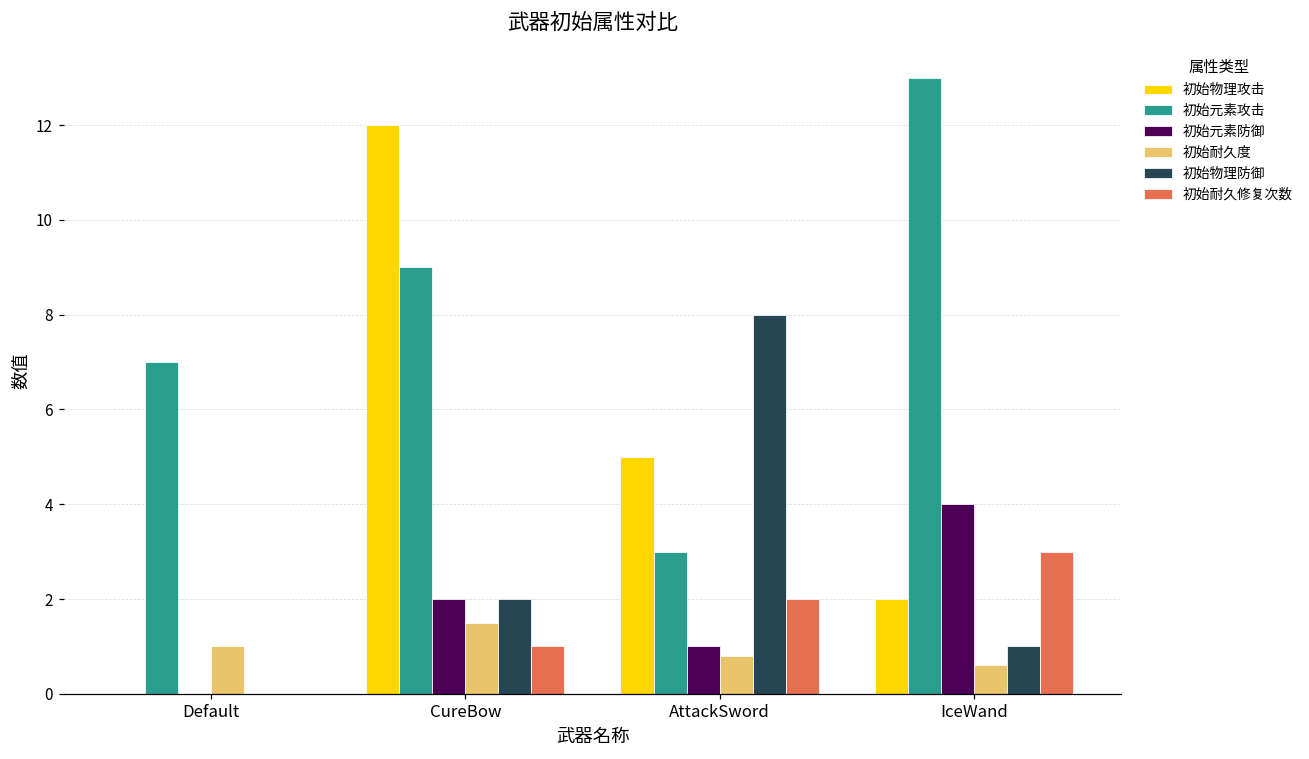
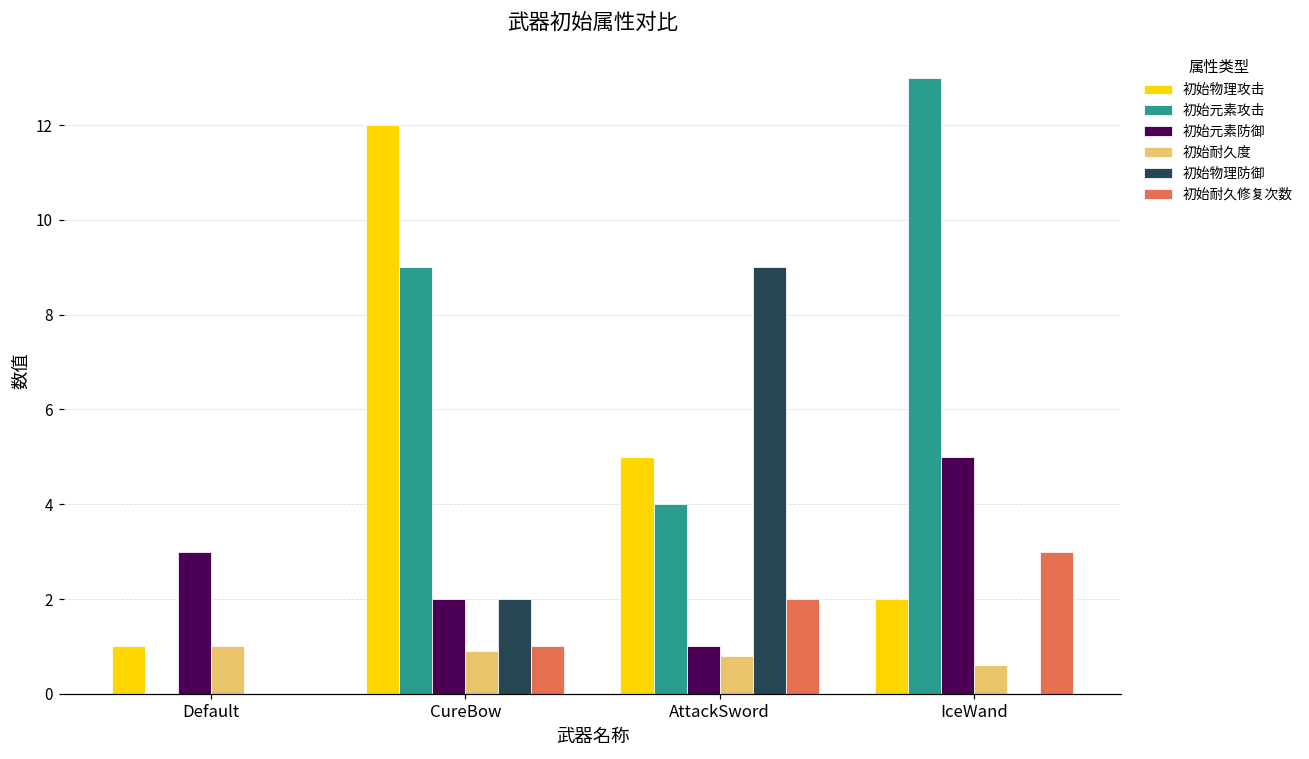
  {
    "初始物理攻击": {
-     "Default": 0,
+     "Default": 1,
      "CureBow": 12,
      "AttackSword": 5,
      "IceWand": 2
    },
    "初始元素攻击": {
-     "Default": 7,
+     "Default": 0,
      "CureBow": 9,
-     "AttackSword": 3,
+     "AttackSword": 4,
      "IceWand": 13
    },
    "初始元素防御": {
-     "Default": 0,
+     "Default": 3,
      "CureBow": 2,
      "AttackSword": 1,
-     "IceWand": 4
+     "IceWand": 5
    },
    "初始耐久度": {
      "Default": 1.0,
-     "CureBow": 1.5,
+     "CureBow": 0.9,
      "AttackSword": 0.8,
      "IceWand": 0.6
    },
    "初始物理防御": {
      "Default": 0,
      "CureBow": 2,
-     "AttackSword": 8,
-     "IceWand": 1
+     "AttackSword": 9,
+     "IceWand": 0
    },
    "初始耐久修复次数": {
      "Default": 0.0,
      "CureBow": 1.0,
      "AttackSword": 2.0,
      "IceWand": 3.0
    }
  }
